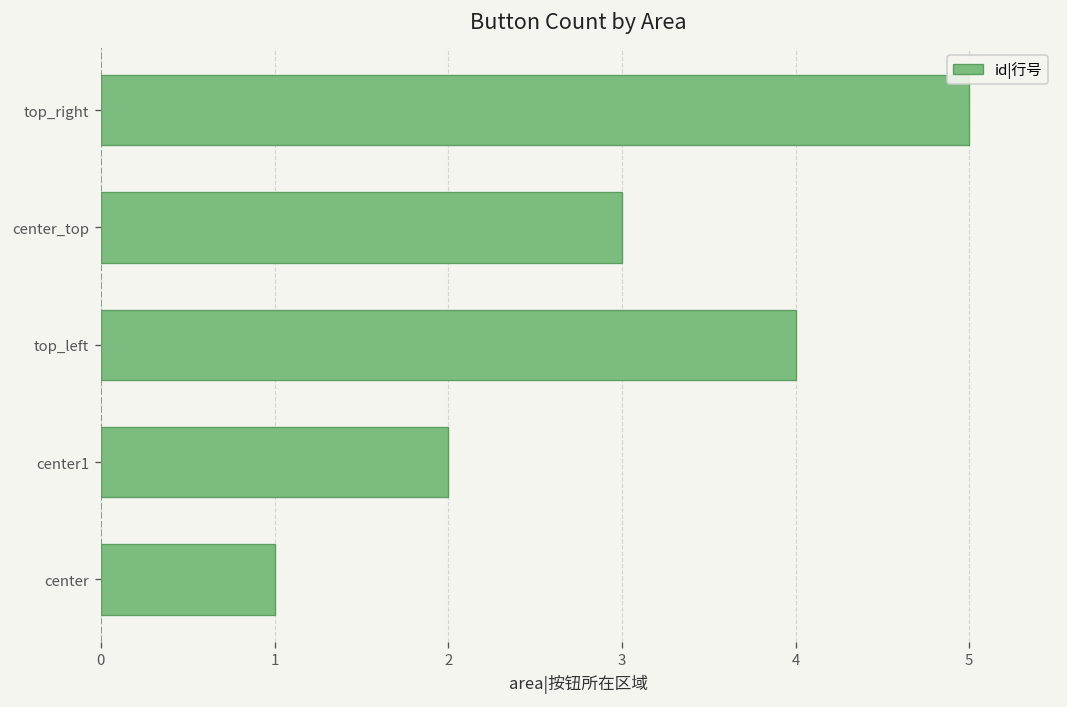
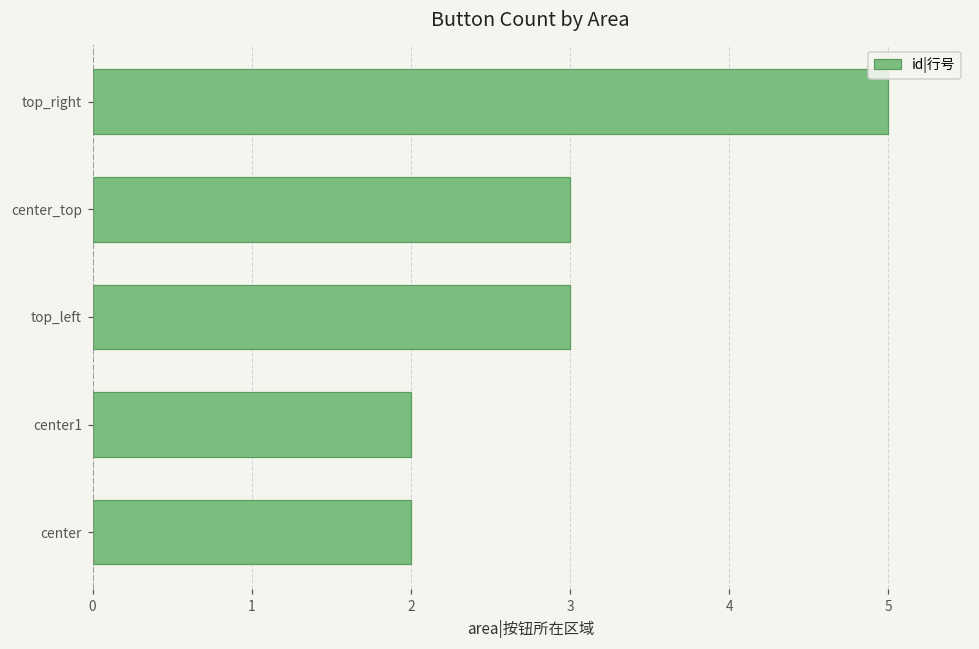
  {
    "top_right": 5,
    "center_top": 3,
-   "top_left": 4,
+   "top_left": 3,
    "center1": 2,
-   "center": 1
+   "center": 2
  }
